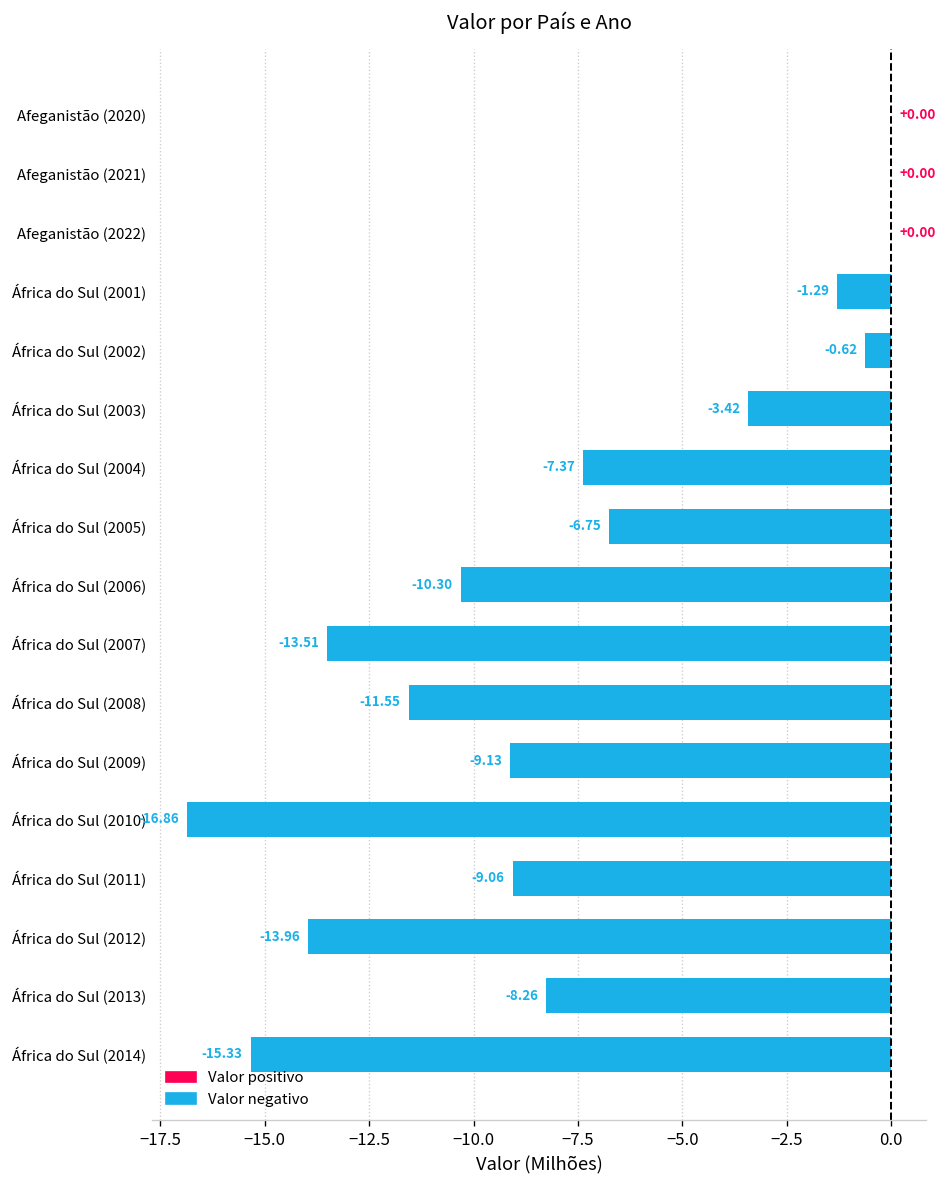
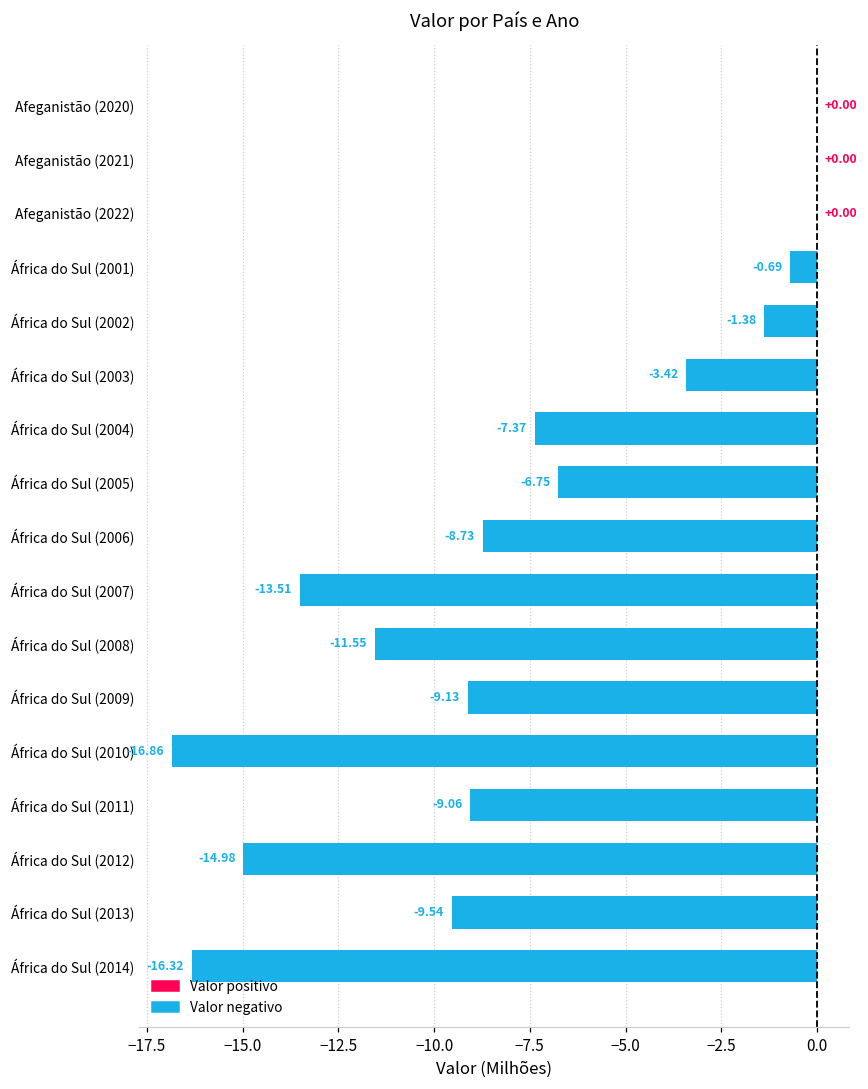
  {
    "Afeganistão (2020)": "+0.00",
    "Afeganistão (2021)": "+0.00",
    "Afeganistão (2022)": "+0.00",
-   "África do Sul (2001)": "-1.29",
-   "África do Sul (2002)": "-0.62",
+   "África do Sul (2001)": "-0.69",
+   "África do Sul (2002)": "-1.38",
    "África do Sul (2003)": "-3.42",
    "África do Sul (2004)": "-7.37",
    "África do Sul (2005)": "-6.75",
-   "África do Sul (2006)": "-10.30",
+   "África do Sul (2006)": "-8.73",
    "África do Sul (2007)": "-13.51",
    "África do Sul (2008)": "-11.55",
    "África do Sul (2009)": "-9.13",
    "África do Sul (2010)": "-16.86",
    "África do Sul (2011)": "-9.06",
-   "África do Sul (2012)": "-13.96",
-   "África do Sul (2013)": "-8.26",
-   "África do Sul (2014)": "-15.33"
+   "África do Sul (2012)": "-14.98",
+   "África do Sul (2013)": "-9.54",
+   "África do Sul (2014)": "-16.32"
  }
